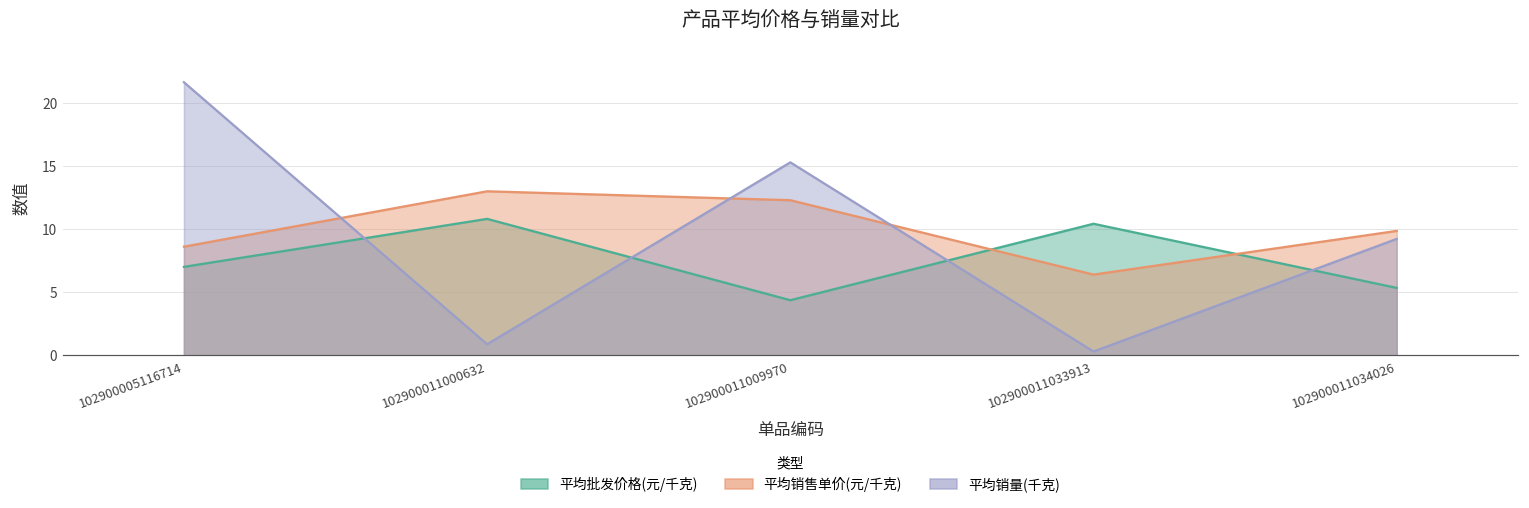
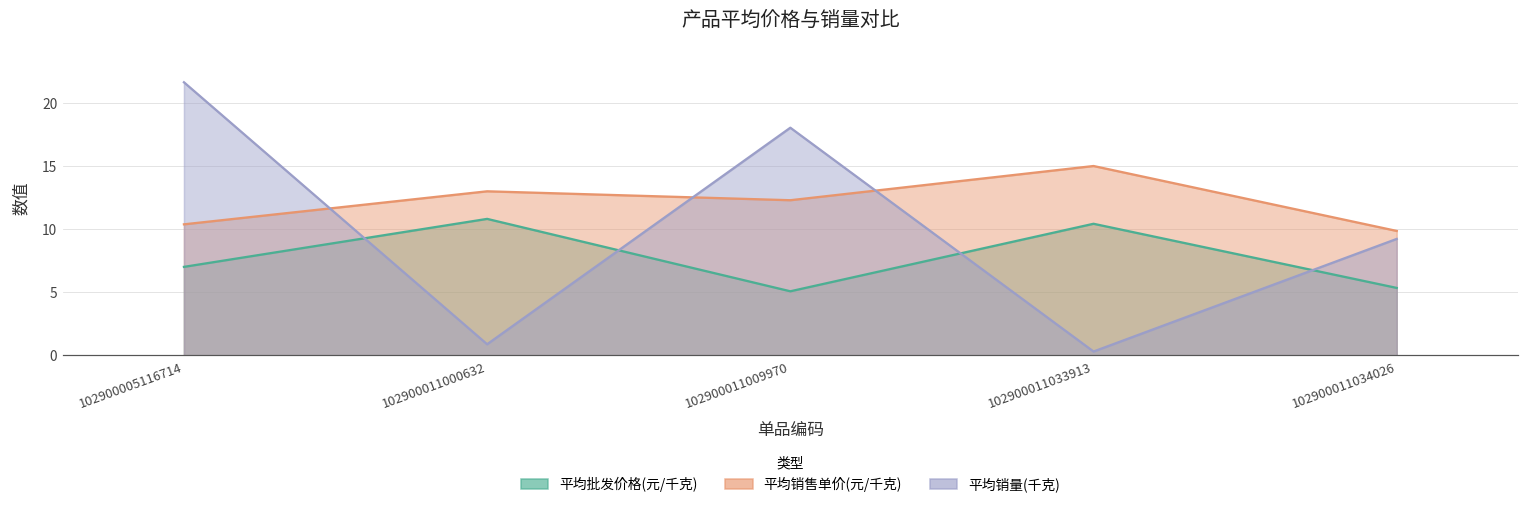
  {
    "平均批发价格(元/千克)": {
      "102900005116714": 7.0,
      "102900011000632": 10.8,
-     "102900011009970": 4.4,
+     "102900011009970": 5.1,
      "102900011033913": 10.4,
      "102900011034026": 5.3
    },
    "平均销售单价(元/千克)": {
-     "102900005116714": 8.6,
+     "102900005116714": 10.4,
      "102900011000632": 13.0,
      "102900011009970": 12.3,
-     "102900011033913": 6.4,
+     "102900011033913": 15.0,
      "102900011034026": 9.9
    },
    "平均销量(千克)": {
      "102900005116714": 21.6,
      "102900011000632": 0.9,
-     "102900011009970": 15.3,
+     "102900011009970": 18.0,
      "102900011033913": 0.3,
      "102900011034026": 9.2
    }
  }
